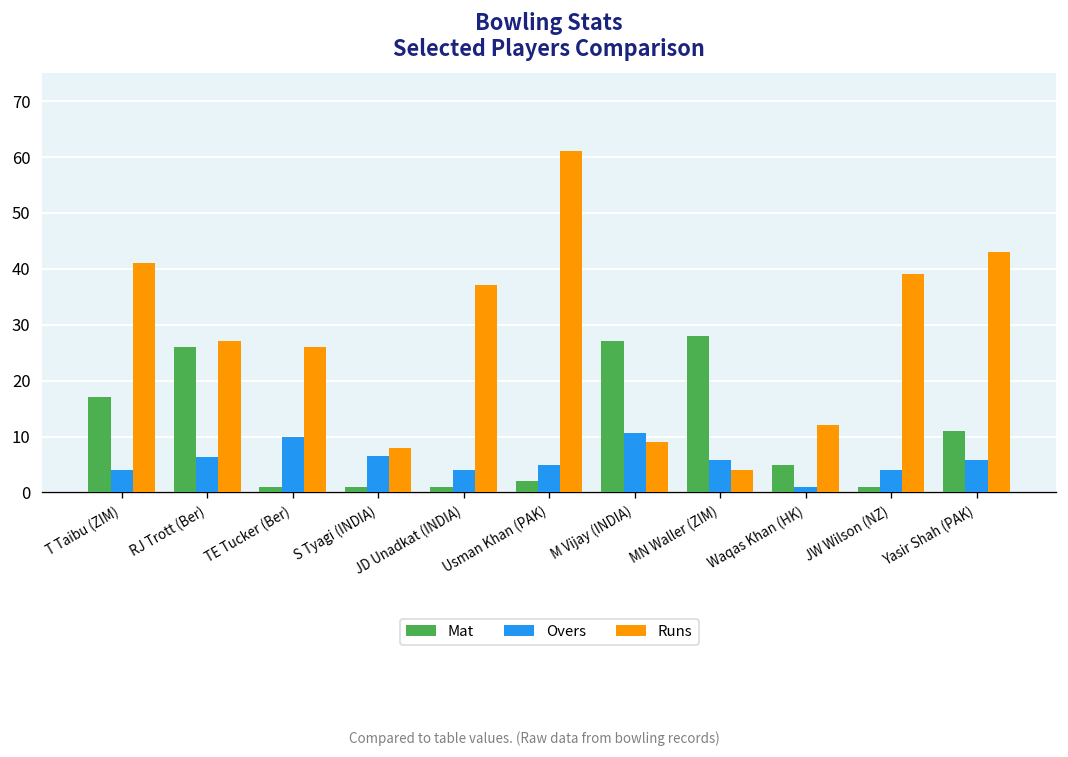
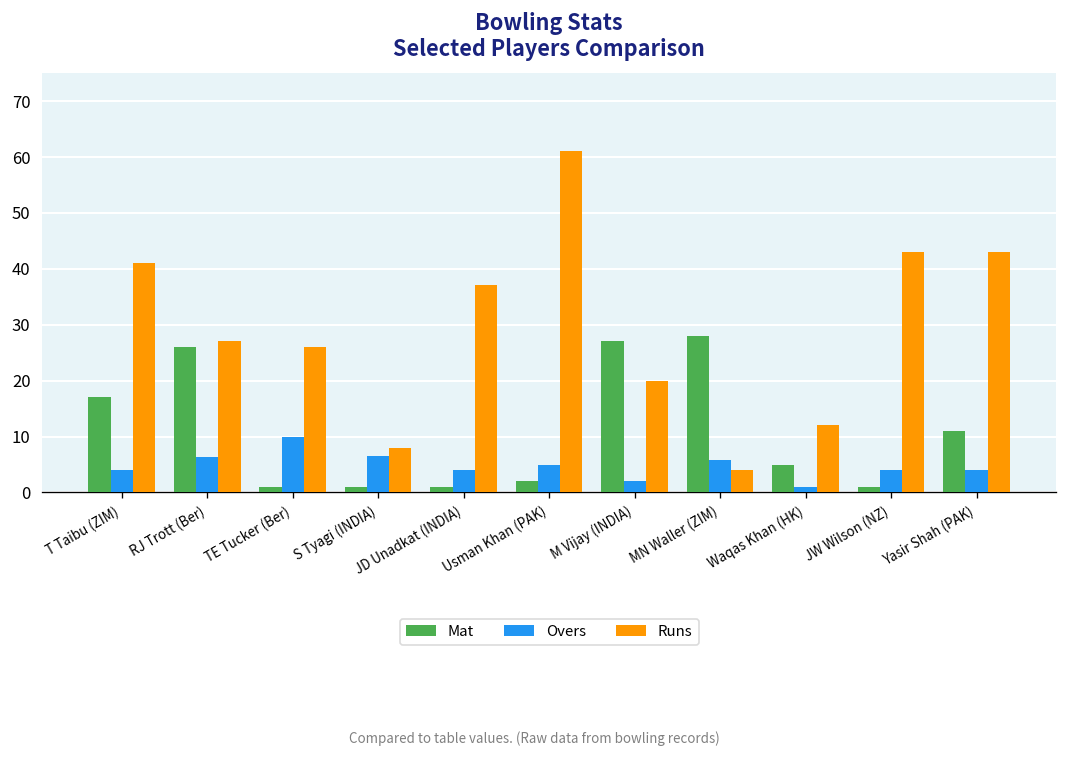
  {
    "Mat": {
      "T Taibu (ZIM)": 17,
      "RJ Trott (Ber)": 26,
      "TE Tucker (Ber)": 1,
      "S Tyagi (INDIA)": 1,
      "JD Unadkat (INDIA)": 1,
      "Usman Khan (PAK)": 2,
      "M Vijay (INDIA)": 27,
      "MN Waller (ZIM)": 28,
      "Waqas Khan (HK)": 5,
      "JW Wilson (NZ)": 1,
      "Yasir Shah (PAK)": 11
    },
    "Overs": {
      "T Taibu (ZIM)": 4,
      "RJ Trott (Ber)": 6,
      "TE Tucker (Ber)": 10,
      "S Tyagi (INDIA)": 7,
      "JD Unadkat (INDIA)": 4,
      "Usman Khan (PAK)": 5,
-     "M Vijay (INDIA)": 11,
+     "M Vijay (INDIA)": 2,
      "MN Waller (ZIM)": 6,
      "Waqas Khan (HK)": 1,
      "JW Wilson (NZ)": 4,
-     "Yasir Shah (PAK)": 6
+     "Yasir Shah (PAK)": 4
    },
    "Runs": {
      "T Taibu (ZIM)": 41,
      "RJ Trott (Ber)": 27,
      "TE Tucker (Ber)": 26,
      "S Tyagi (INDIA)": 8,
      "JD Unadkat (INDIA)": 37,
      "Usman Khan (PAK)": 61,
-     "M Vijay (INDIA)": 9,
+     "M Vijay (INDIA)": 20,
      "MN Waller (ZIM)": 4,
      "Waqas Khan (HK)": 12,
-     "JW Wilson (NZ)": 39,
+     "JW Wilson (NZ)": 43,
      "Yasir Shah (PAK)": 43
    }
  }
